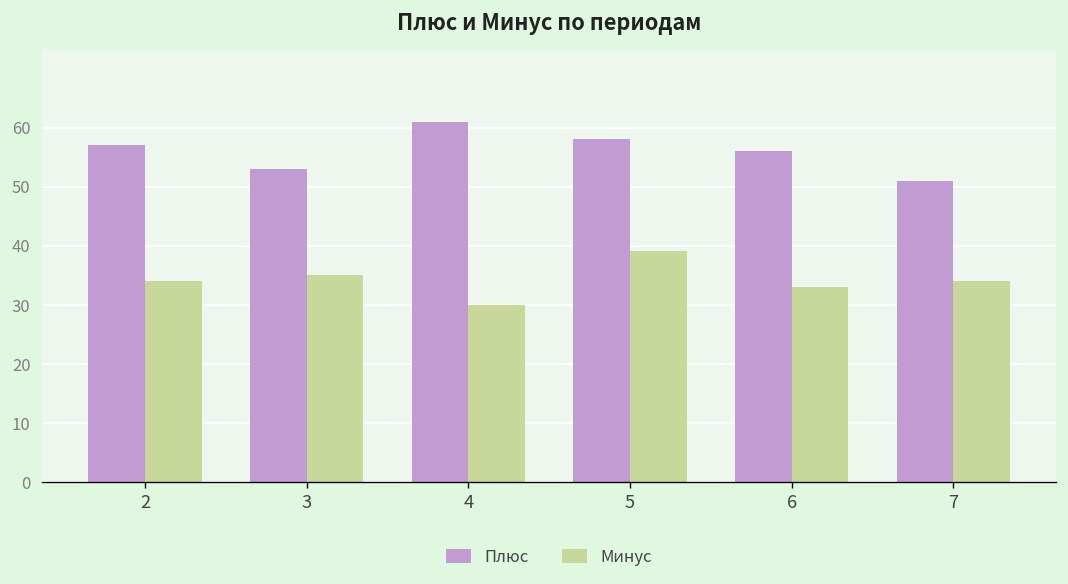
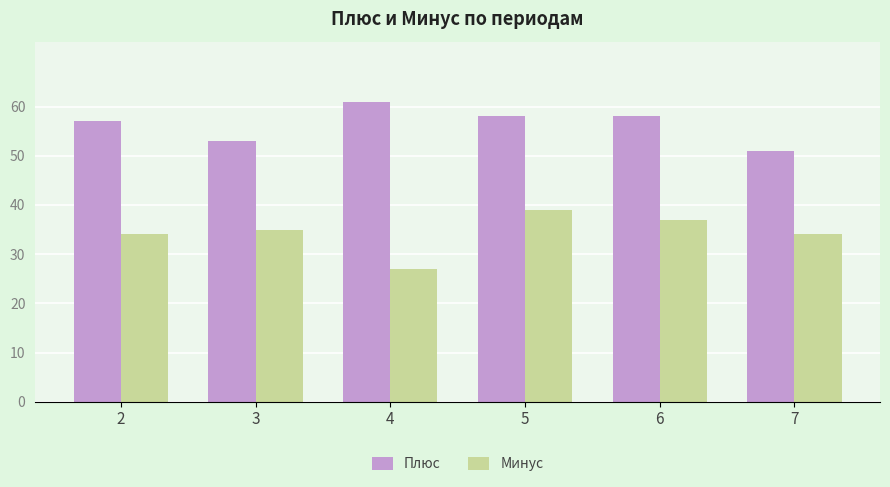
  {
    "Плюс": {
      "2": 57,
      "3": 53,
      "4": 61,
      "5": 58,
-     "6": 56,
+     "6": 58,
      "7": 51
    },
    "Минус": {
      "2": 34,
      "3": 35,
-     "4": 30,
+     "4": 27,
      "5": 39,
-     "6": 33,
+     "6": 37,
      "7": 34
    }
  }
